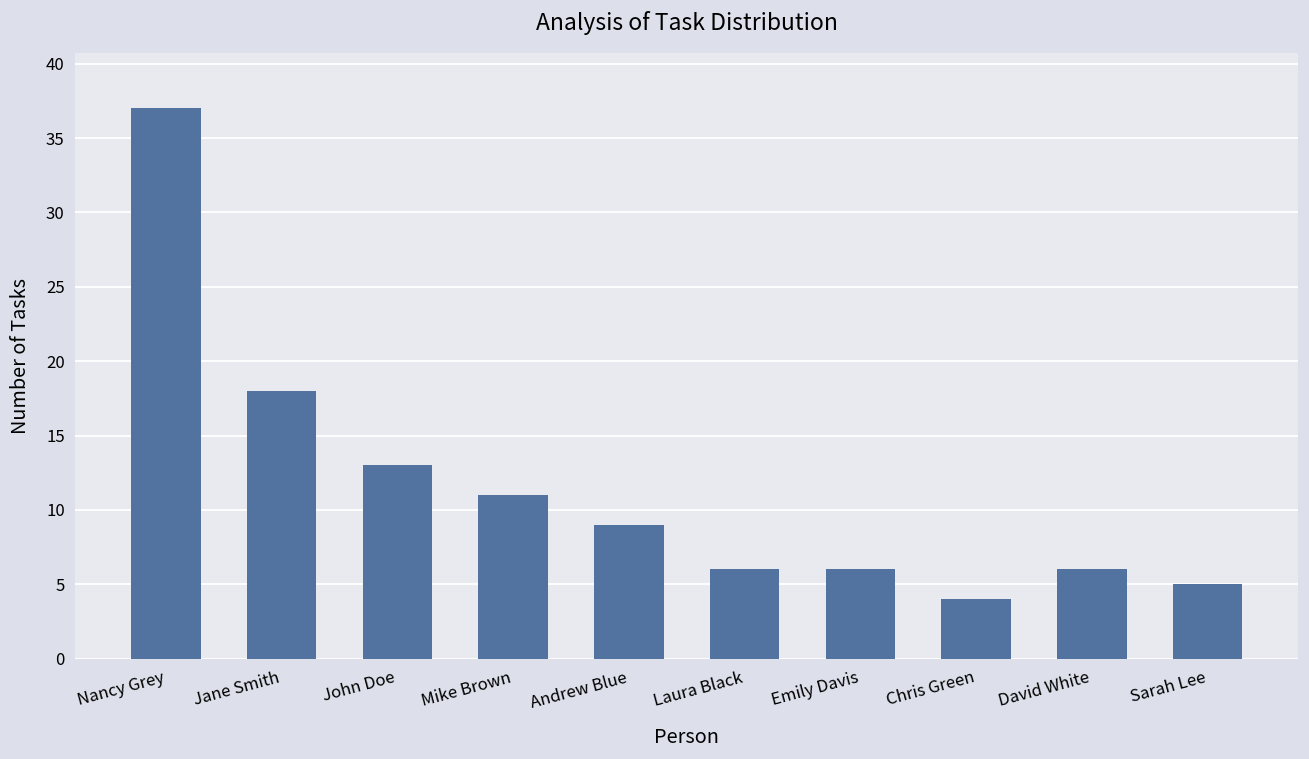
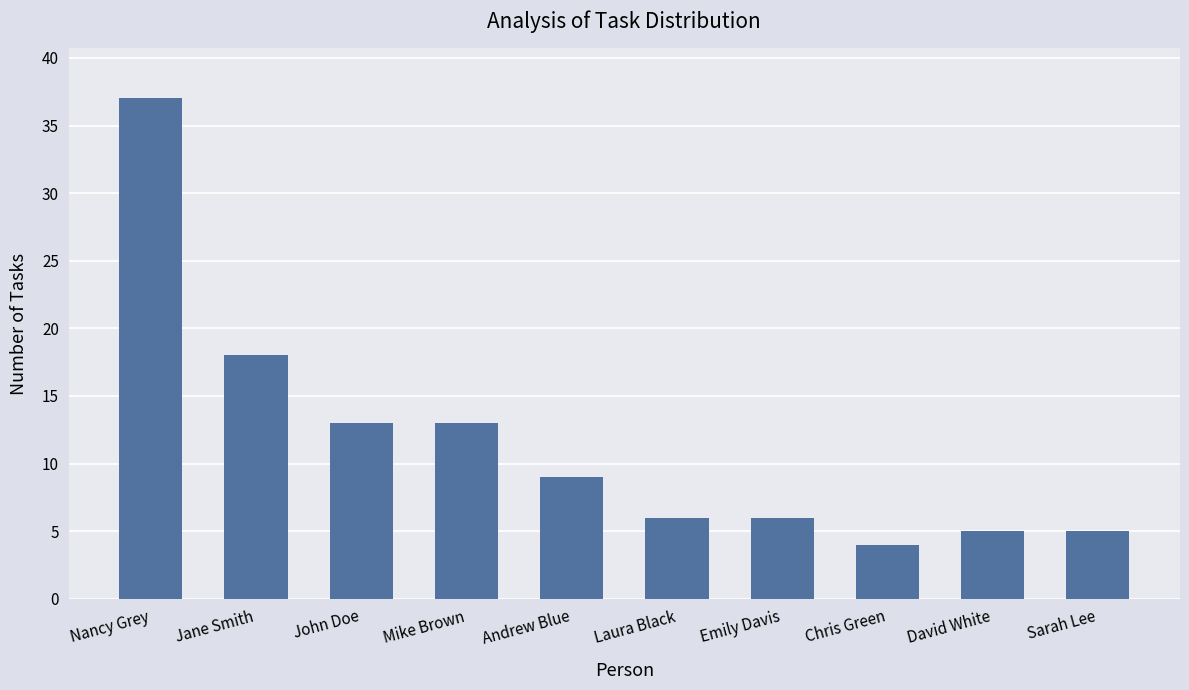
  {
    "Nancy Grey": 37,
    "Jane Smith": 18,
    "John Doe": 13,
-   "Mike Brown": 11,
+   "Mike Brown": 13,
    "Andrew Blue": 9,
    "Laura Black": 6,
    "Emily Davis": 6,
    "Chris Green": 4,
-   "David White": 6,
+   "David White": 5,
    "Sarah Lee": 5
  }
